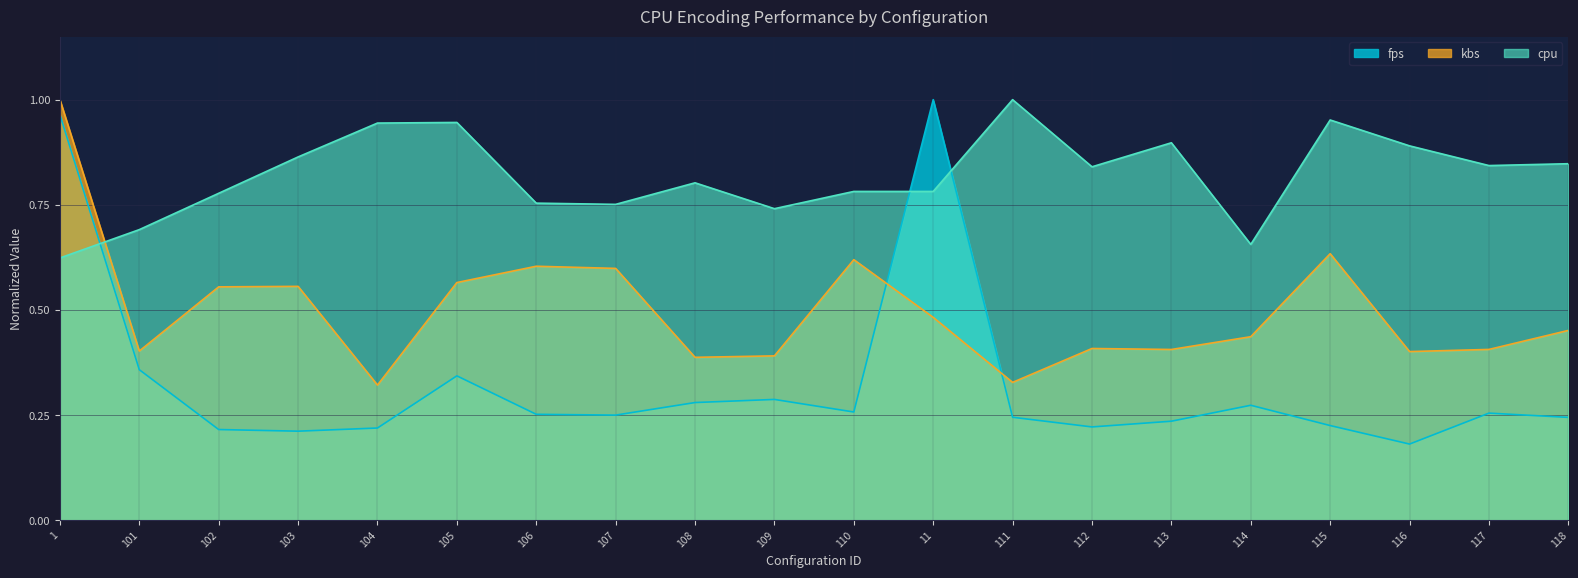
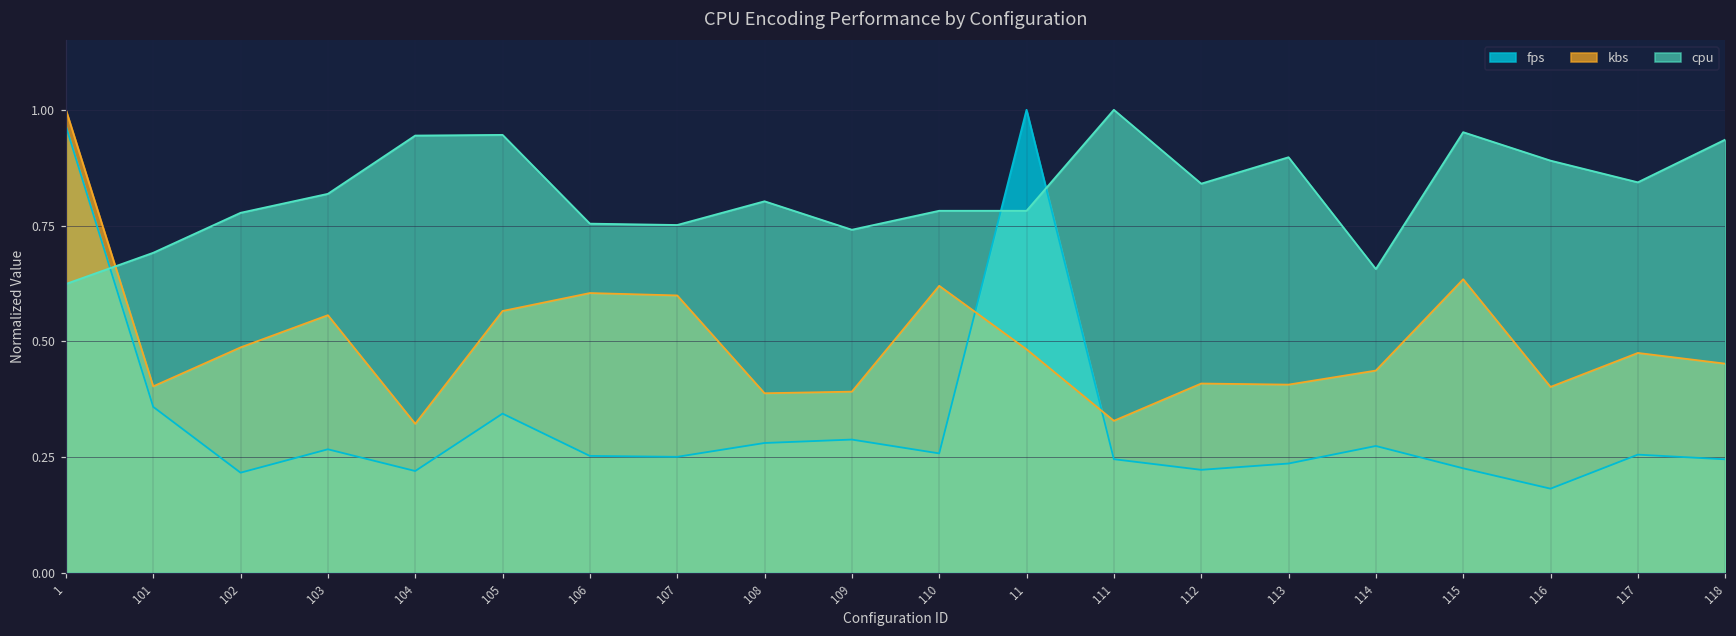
  {
    "fps": {
      "1": 0.96,
      "101": 0.36,
      "102": 0.22,
-     "103": 0.21,
+     "103": 0.27,
      "104": 0.22,
      "105": 0.34,
      "106": 0.25,
      "107": 0.25,
      "108": 0.28,
      "109": 0.29,
      "110": 0.26,
      "11": 1.00,
      "111": 0.25,
      "112": 0.22,
      "113": 0.24,
      "114": 0.27,
      "115": 0.23,
      "116": 0.18,
      "117": 0.25,
      "118": 0.24
    },
    "kbs": {
      "1": 1.00,
      "101": 0.40,
-     "102": 0.56,
+     "102": 0.49,
      "103": 0.56,
      "104": 0.32,
      "105": 0.57,
      "106": 0.60,
      "107": 0.60,
      "108": 0.39,
      "109": 0.39,
      "110": 0.62,
      "11": 0.48,
      "111": 0.33,
      "112": 0.41,
      "113": 0.41,
      "114": 0.44,
      "115": 0.63,
      "116": 0.40,
-     "117": 0.41,
+     "117": 0.47,
      "118": 0.45
    },
    "cpu": {
      "1": 0.62,
      "101": 0.69,
      "102": 0.78,
-     "103": 0.86,
+     "103": 0.82,
      "104": 0.94,
      "105": 0.95,
      "106": 0.75,
      "107": 0.75,
      "108": 0.80,
      "109": 0.74,
      "110": 0.78,
      "11": 0.78,
      "111": 1.00,
      "112": 0.84,
      "113": 0.90,
      "114": 0.66,
      "115": 0.95,
      "116": 0.89,
      "117": 0.84,
-     "118": 0.85
+     "118": 0.94
    }
  }
